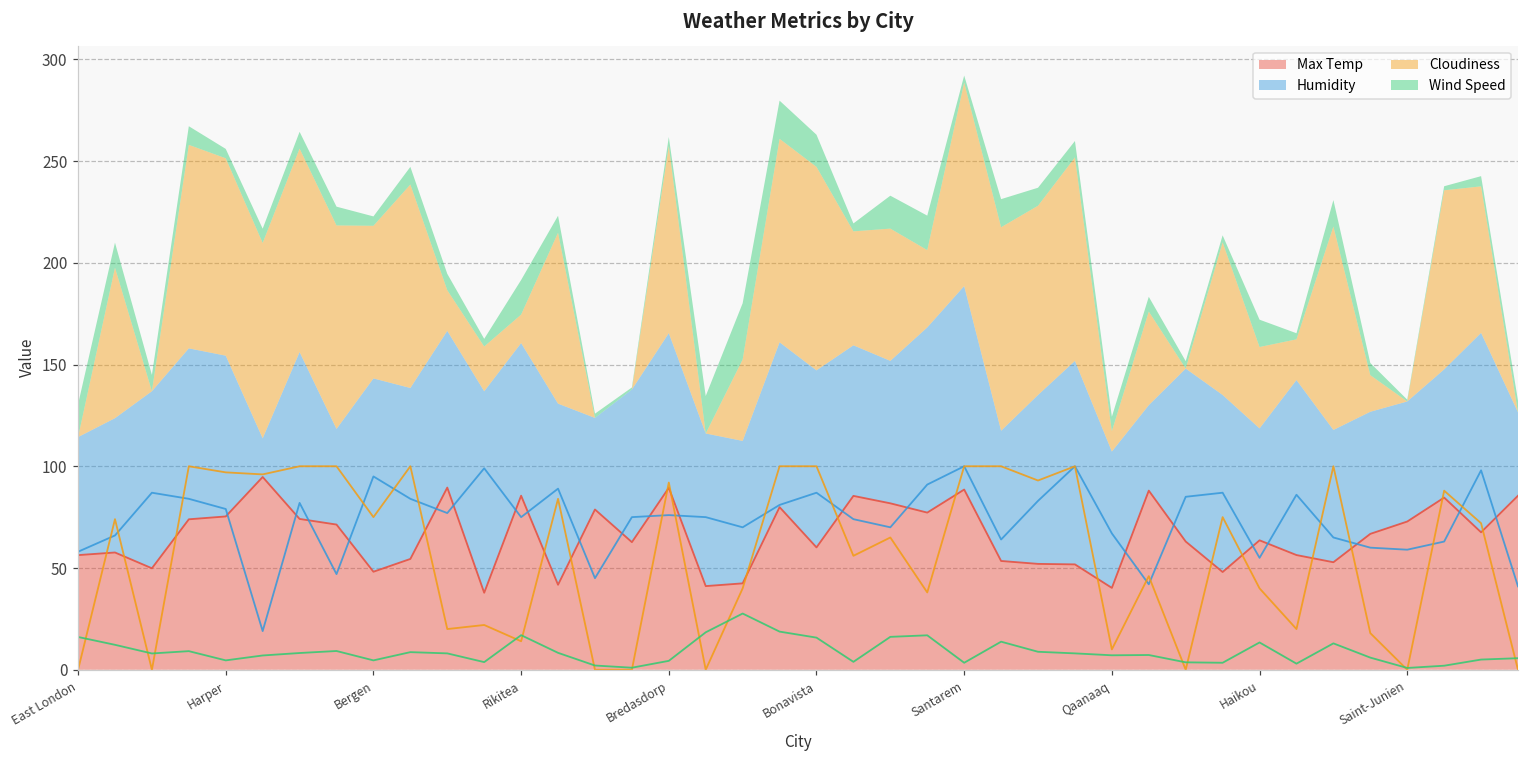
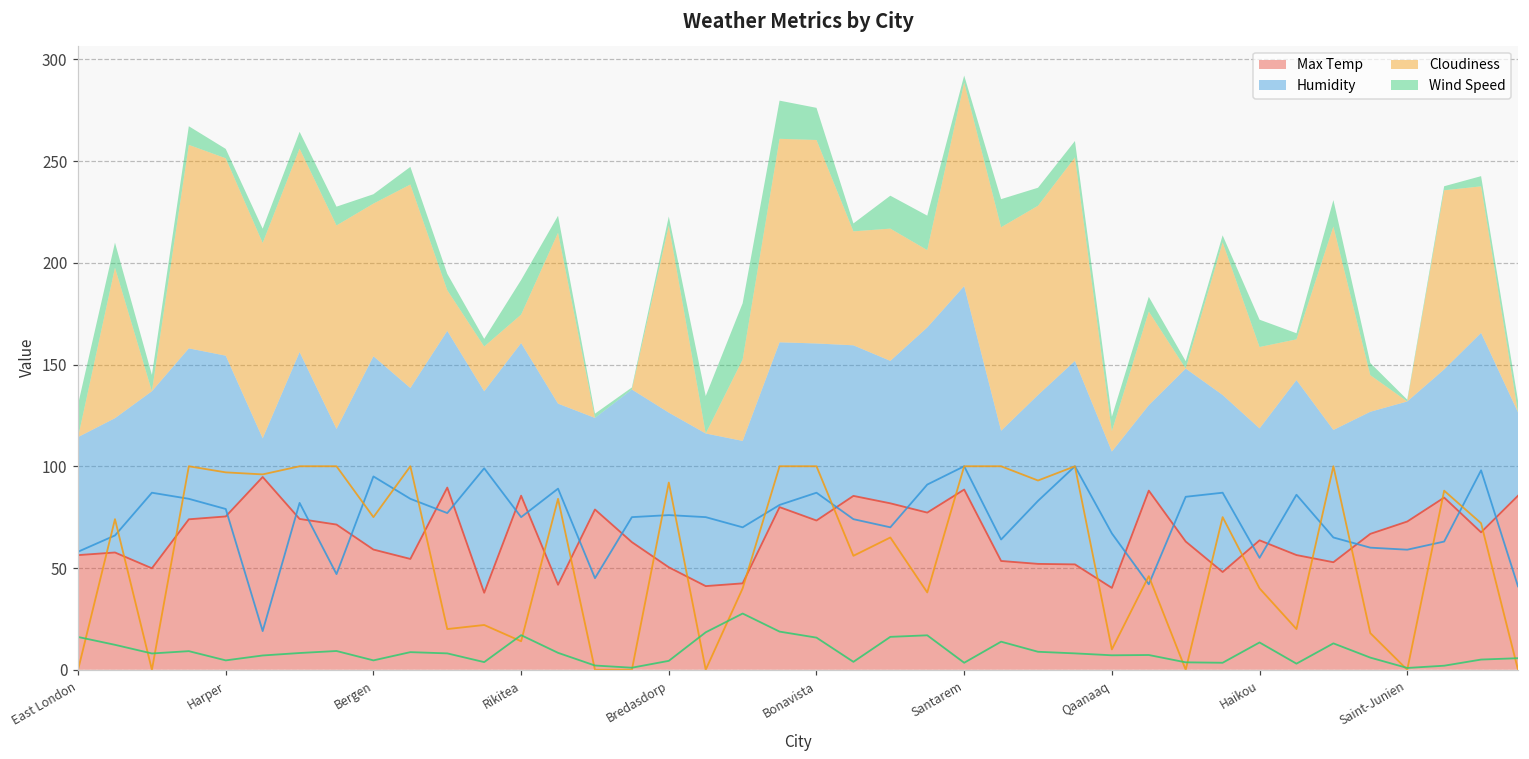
  {
    "Max Temp": {
      "East London": 56,
      "Harper": 75,
-     "Bergen": 48,
+     "Bergen": 59,
      "Rikitea": 86,
-     "Bredasdorp": 89,
-     "Bonavista": 60,
+     "Bredasdorp": 50,
+     "Bonavista": 73,
      "Santarem": 89,
      "Qaanaaq": 40,
      "Haikou": 64,
      "Saint-Junien": 73
    }
  }
